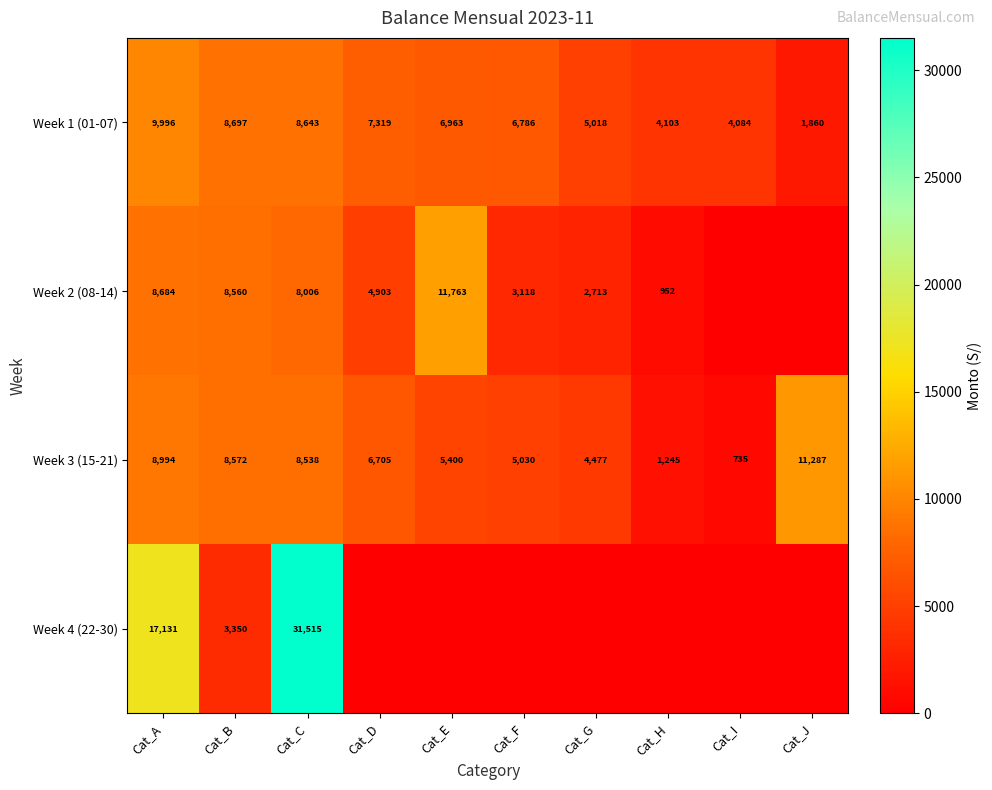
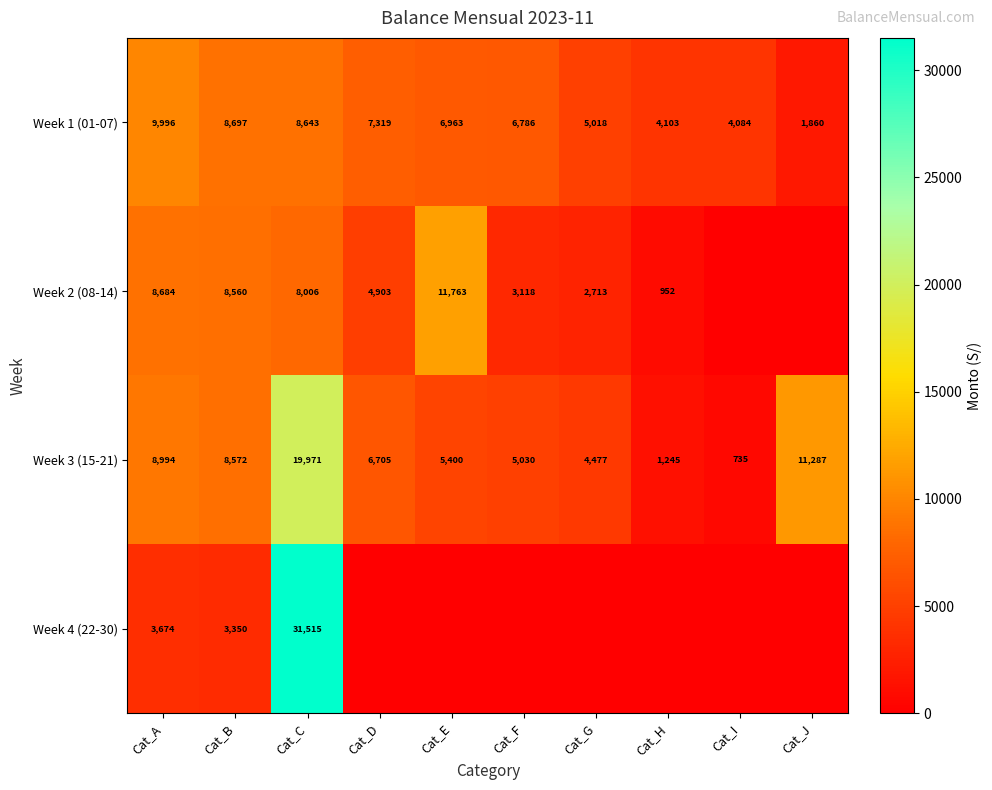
  {
    "Week 1 (01-07)": {
      "Cat_A": "9,996",
      "Cat_B": "8,697",
      "Cat_C": "8,643",
      "Cat_D": "7,319",
      "Cat_E": "6,963",
      "Cat_F": "6,786",
      "Cat_G": "5,018",
      "Cat_H": "4,103",
      "Cat_I": "4,084",
      "Cat_J": "1,860"
    },
    "Week 2 (08-14)": {
      "Cat_A": "8,684",
      "Cat_B": "8,560",
      "Cat_C": "8,006",
      "Cat_D": "4,903",
      "Cat_E": "11,763",
      "Cat_F": "3,118",
      "Cat_G": "2,713",
      "Cat_H": "952"
    },
    "Week 3 (15-21)": {
      "Cat_A": "8,994",
      "Cat_B": "8,572",
-     "Cat_C": "8,538",
+     "Cat_C": "19,971",
      "Cat_D": "6,705",
      "Cat_E": "5,400",
      "Cat_F": "5,030",
      "Cat_G": "4,477",
      "Cat_H": "1,245",
      "Cat_I": "735",
      "Cat_J": "11,287"
    },
    "Week 4 (22-30)": {
-     "Cat_A": "17,131",
+     "Cat_A": "3,674",
      "Cat_B": "3,350",
      "Cat_C": "31,515"
    }
  }
